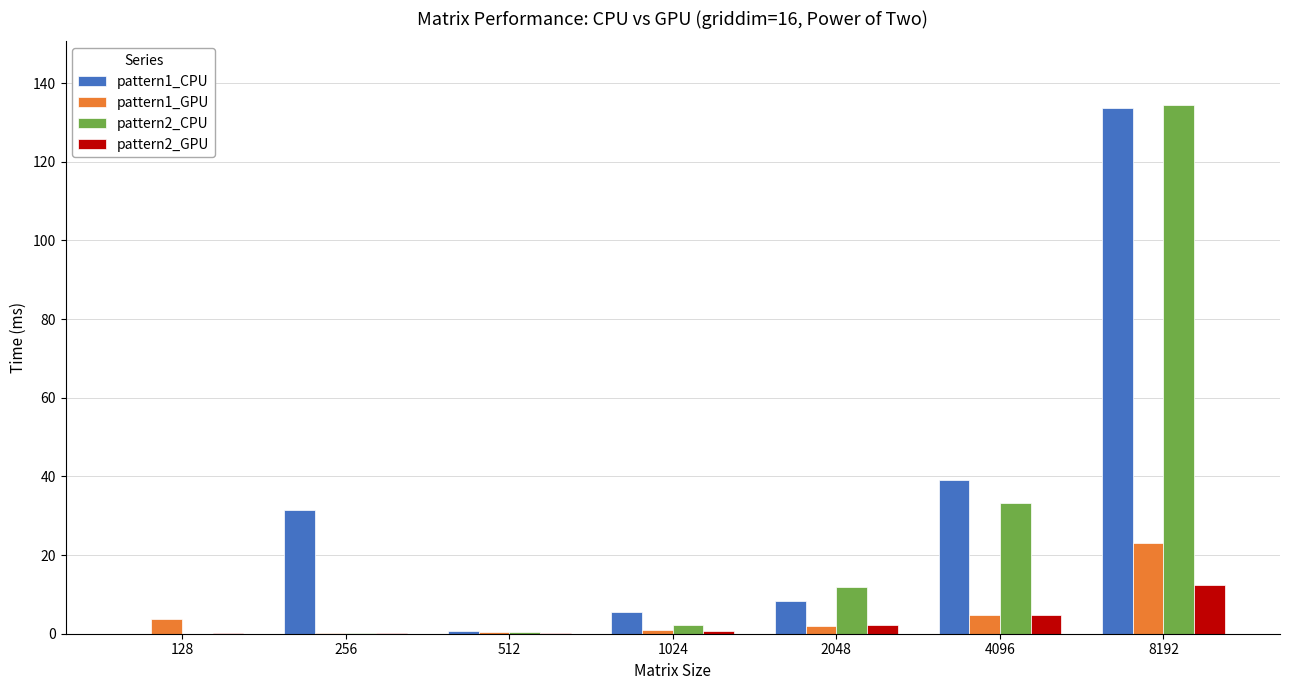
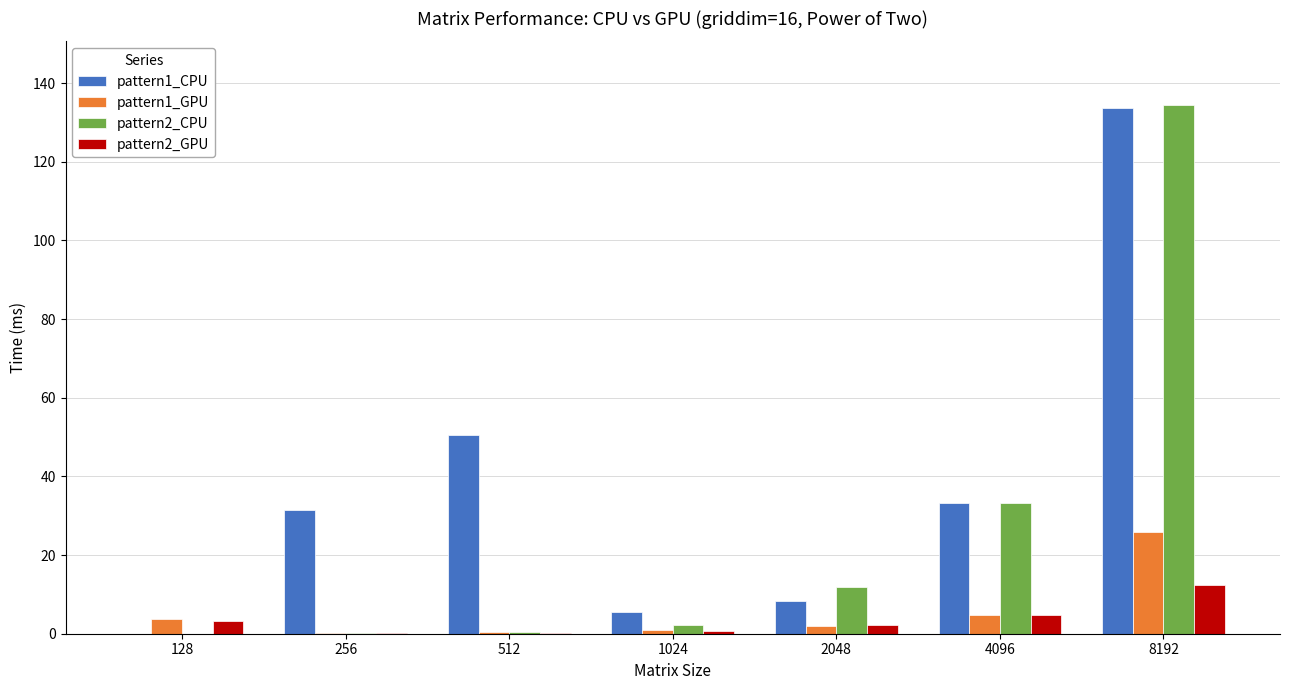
  {
    "pattern1_CPU": {
      "256": 32,
-     "512": 1,
+     "512": 50,
      "1024": 5,
      "2048": 8,
-     "4096": 39,
+     "4096": 33,
      "8192": 134
    },
    "pattern1_GPU": {
      "128": 4,
      "1024": 1,
      "2048": 2,
      "4096": 5,
-     "8192": 23
+     "8192": 26
    },
    "pattern2_CPU": {
      "1024": 2,
      "2048": 12,
      "4096": 33,
      "8192": 134
    },
    "pattern2_GPU": {
-     "128": 0,
+     "128": 3,
      "1024": 1,
      "2048": 2,
      "4096": 5,
      "8192": 12
    }
  }
